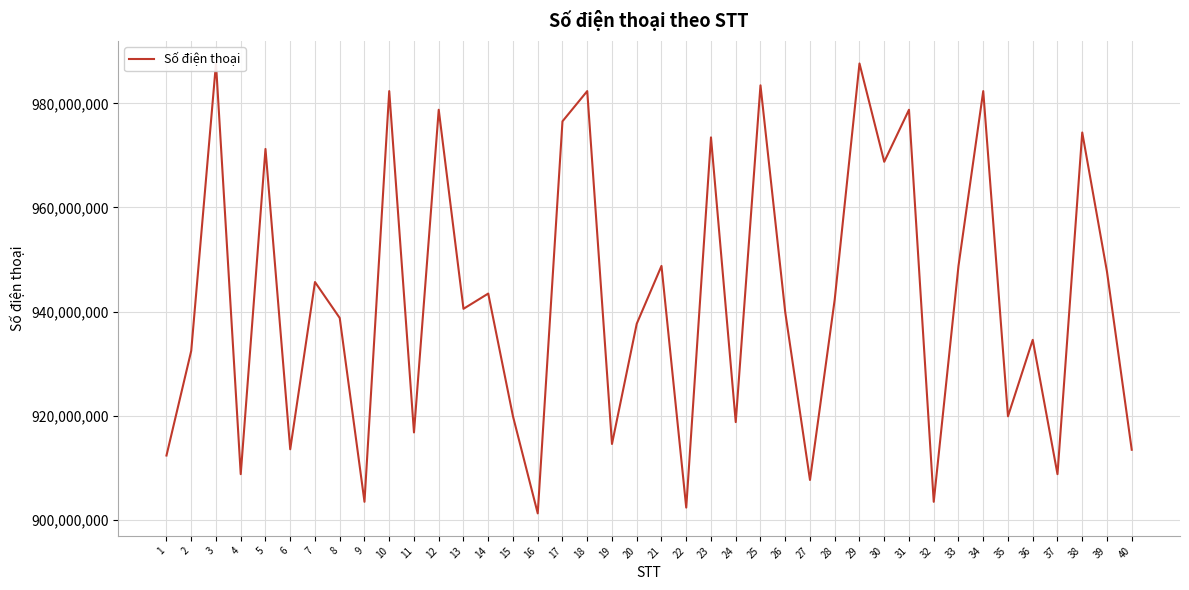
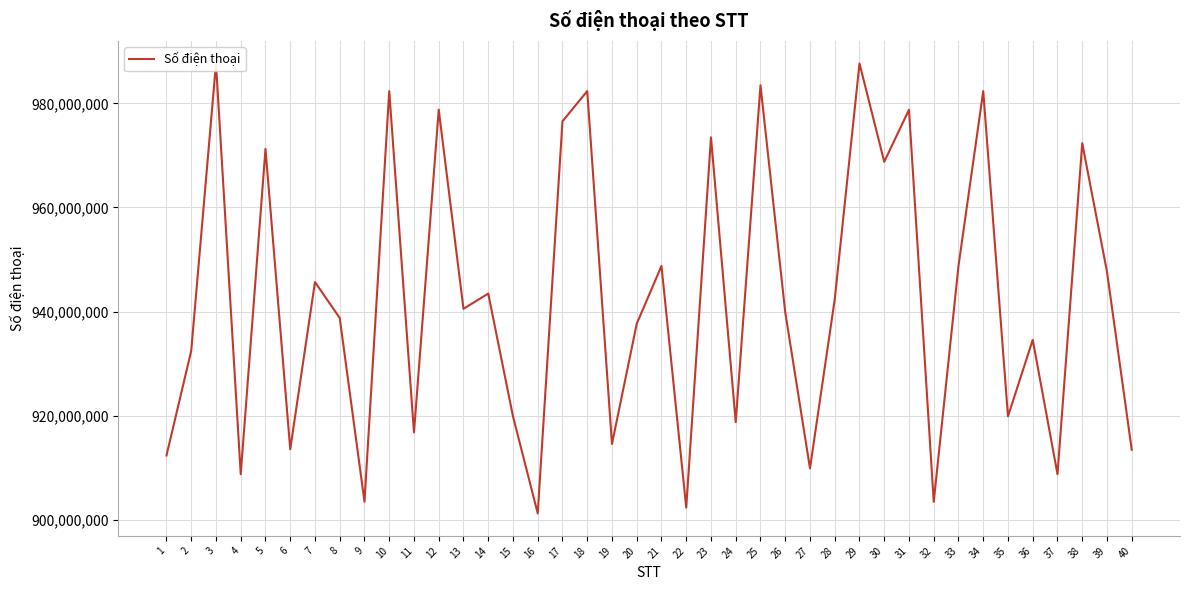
  {
    "1": "912,000,000",
    "2": "932,000,000",
    "4": "909,000,000",
    "5": "971,000,000",
    "6": "914,000,000",
    "7": "946,000,000",
    "8": "939,000,000",
    "9": "903,000,000",
    "10": "982,000,000",
    "11": "917,000,000",
    "12": "979,000,000",
    "13": "941,000,000",
    "14": "943,000,000",
    "15": "920,000,000",
    "16": "901,000,000",
    "17": "977,000,000",
    "18": "982,000,000",
    "19": "915,000,000",
    "20": "938,000,000",
    "21": "949,000,000",
    "22": "902,000,000",
    "23": "973,000,000",
    "24": "919,000,000",
    "25": "983,000,000",
    "26": "940,000,000",
-   "27": "908,000,000",
+   "27": "910,000,000",
    "28": "942,000,000",
    "29": "988,000,000",
    "30": "969,000,000",
    "31": "979,000,000",
    "32": "903,000,000",
    "33": "949,000,000",
    "34": "982,000,000",
    "35": "920,000,000",
    "36": "935,000,000",
    "37": "909,000,000",
-   "38": "974,000,000",
+   "38": "972,000,000",
    "39": "948,000,000",
    "40": "913,000,000"
  }
